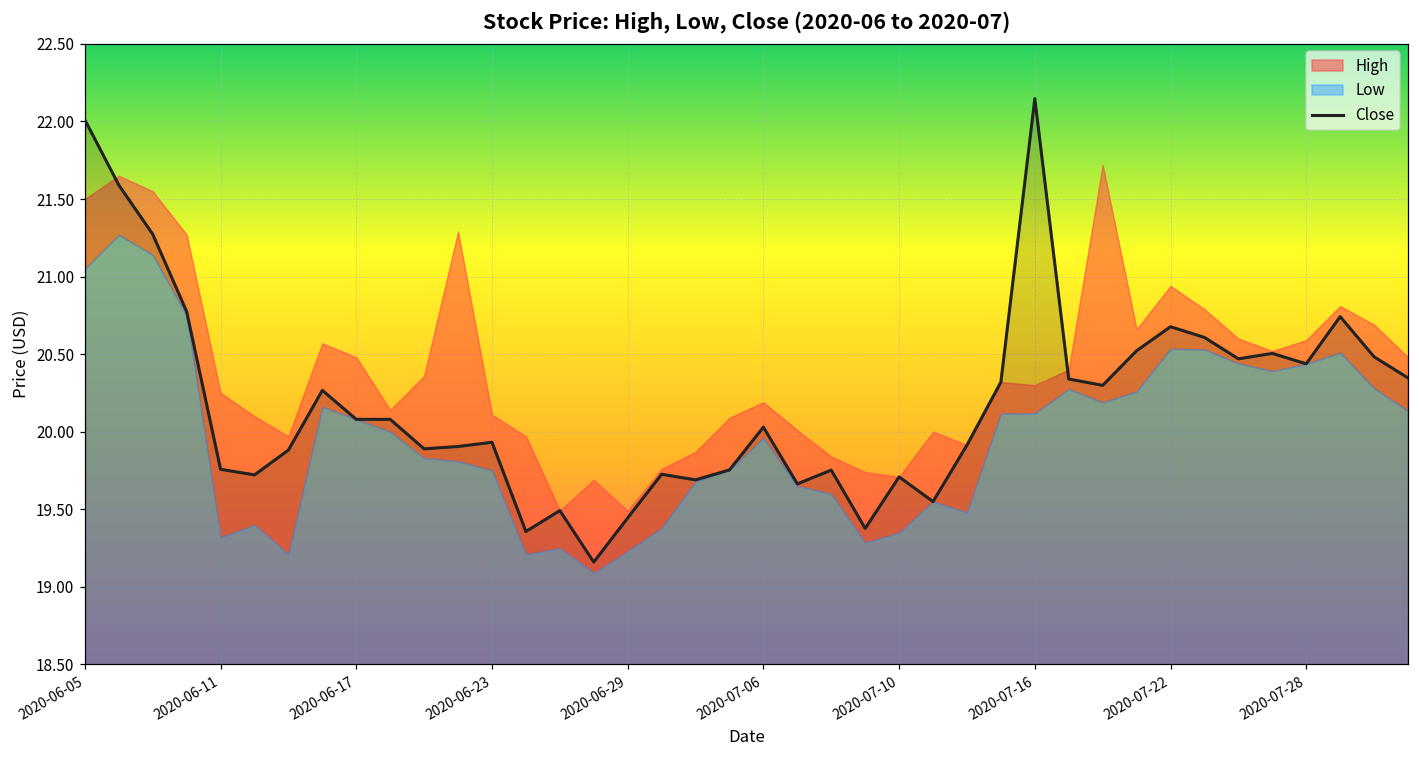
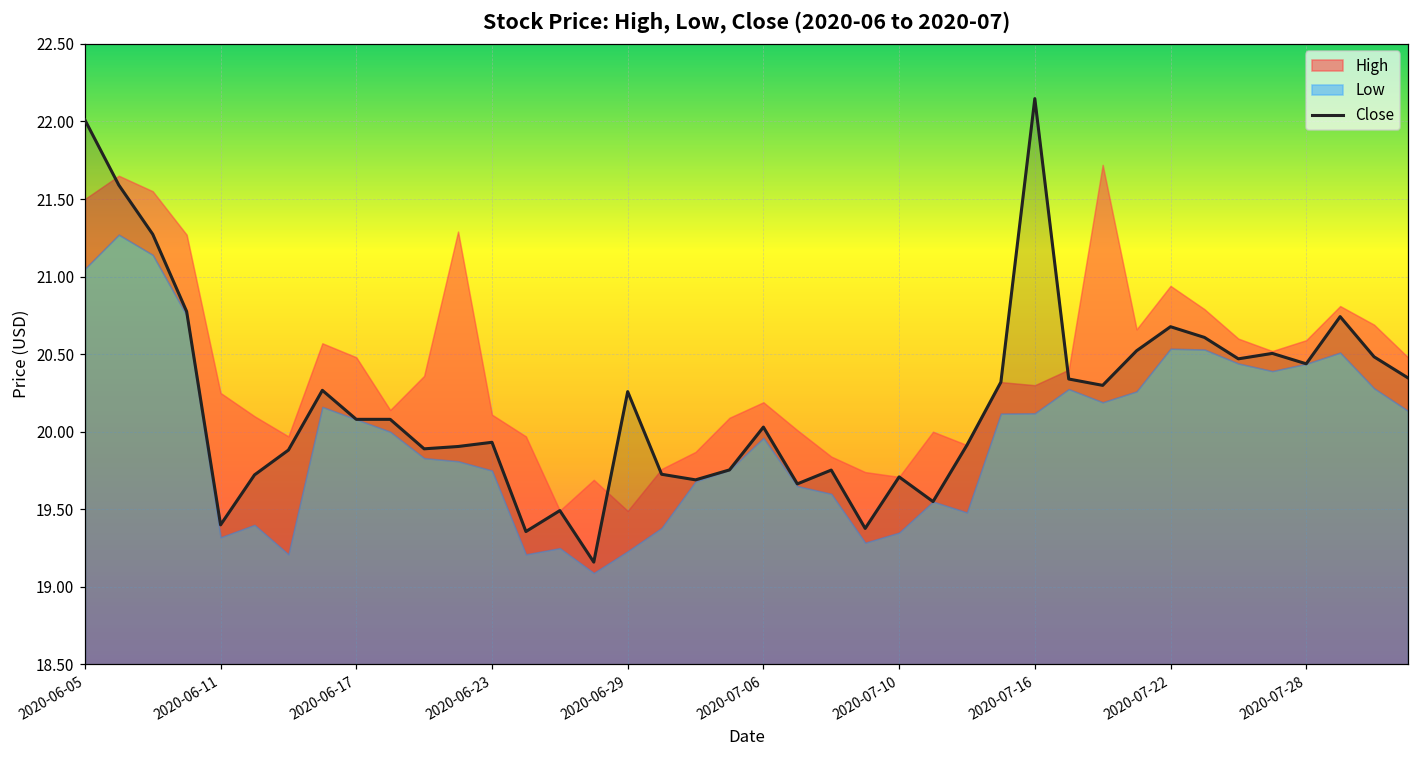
  {
    "Close": {
      "2020-06-05": 22.01,
-     "2020-06-11": 19.76,
+     "2020-06-11": 19.40,
      "2020-06-23": 19.93,
-     "2020-06-29": 19.44,
+     "2020-06-29": 20.26,
      "2020-07-06": 20.03,
      "2020-07-16": 22.15,
      "2020-07-22": 20.68
    },
    "Low": {
      "2020-06-05": 21.05,
      "2020-06-11": 19.32,
      "2020-06-23": 19.75,
      "2020-06-29": 19.23,
      "2020-07-06": 19.96,
      "2020-07-10": 19.35,
      "2020-07-16": 20.12,
      "2020-07-22": 20.53
    }
  }
